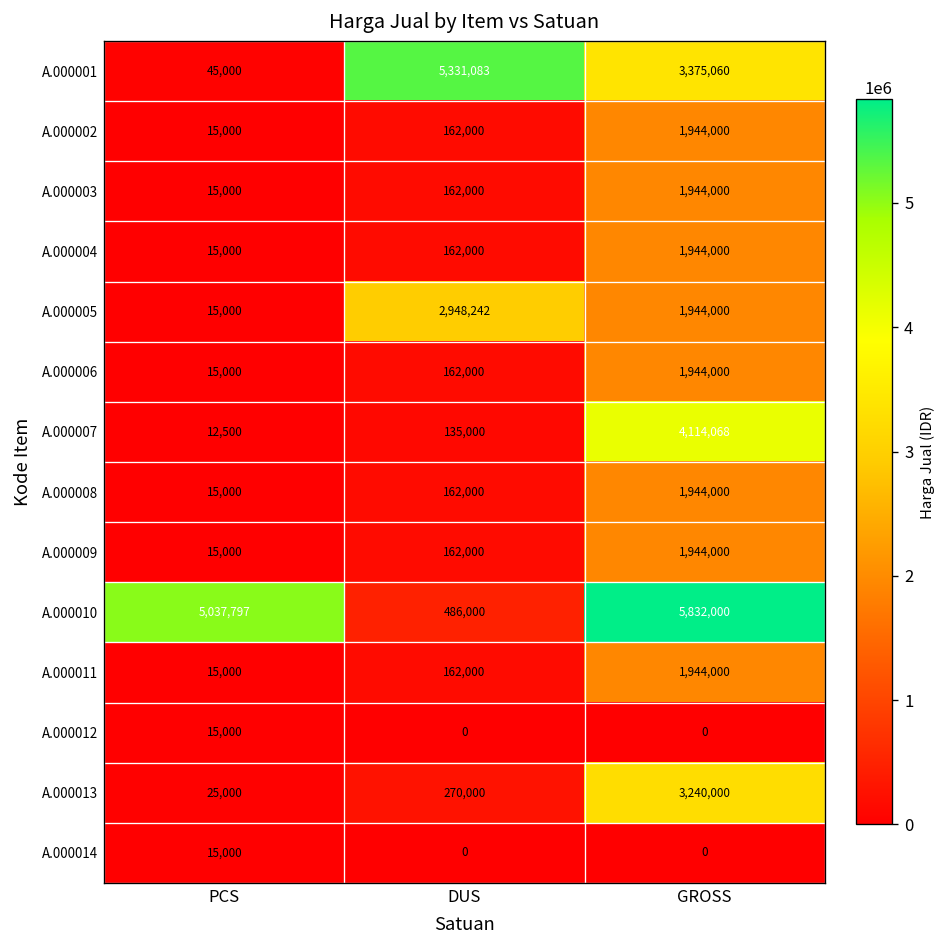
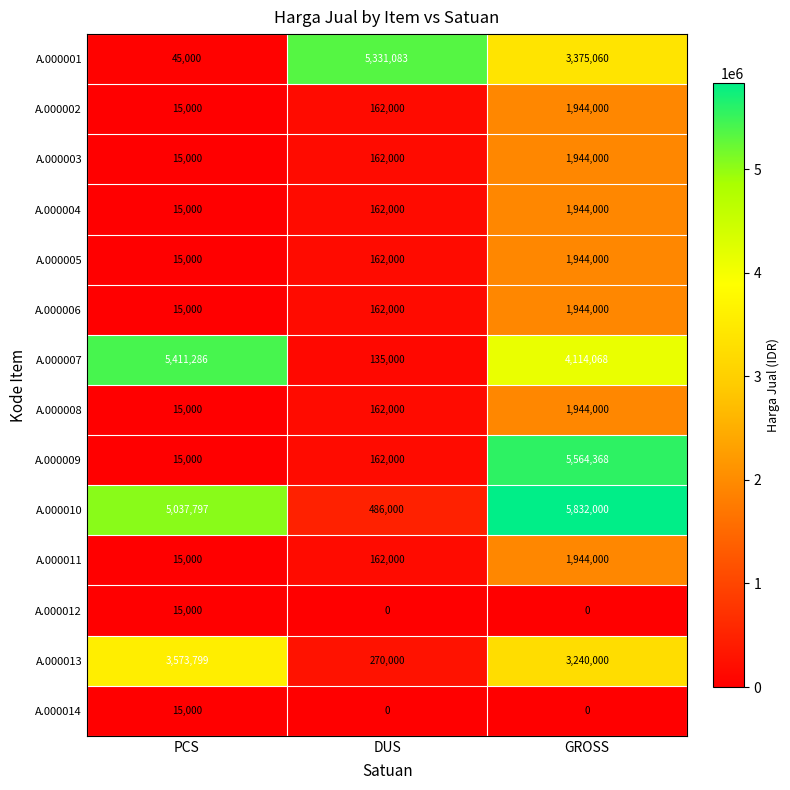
  {
    "A.000001": {
      "PCS": "45,000",
      "DUS": "5,331,083",
      "GROSS": "3,375,060"
    },
    "A.000002": {
      "PCS": "15,000",
      "DUS": "162,000",
      "GROSS": "1,944,000"
    },
    "A.000003": {
      "PCS": "15,000",
      "DUS": "162,000",
      "GROSS": "1,944,000"
    },
    "A.000004": {
      "PCS": "15,000",
      "DUS": "162,000",
      "GROSS": "1,944,000"
    },
    "A.000005": {
      "PCS": "15,000",
-     "DUS": "2,948,242",
+     "DUS": "162,000",
      "GROSS": "1,944,000"
    },
    "A.000006": {
      "PCS": "15,000",
      "DUS": "162,000",
      "GROSS": "1,944,000"
    },
    "A.000007": {
-     "PCS": "12,500",
+     "PCS": "5,411,286",
      "DUS": "135,000",
      "GROSS": "4,114,068"
    },
    "A.000008": {
      "PCS": "15,000",
      "DUS": "162,000",
      "GROSS": "1,944,000"
    },
    "A.000009": {
      "PCS": "15,000",
      "DUS": "162,000",
-     "GROSS": "1,944,000"
+     "GROSS": "5,564,368"
    },
    "A.000010": {
      "PCS": "5,037,797",
      "DUS": "486,000",
      "GROSS": "5,832,000"
    },
    "A.000011": {
      "PCS": "15,000",
      "DUS": "162,000",
      "GROSS": "1,944,000"
    },
    "A.000012": {
      "PCS": "15,000",
      "DUS": "0",
      "GROSS": "0"
    },
    "A.000013": {
-     "PCS": "25,000",
+     "PCS": "3,573,799",
      "DUS": "270,000",
      "GROSS": "3,240,000"
    },
    "A.000014": {
      "PCS": "15,000",
      "DUS": "0",
      "GROSS": "0"
    }
  }
